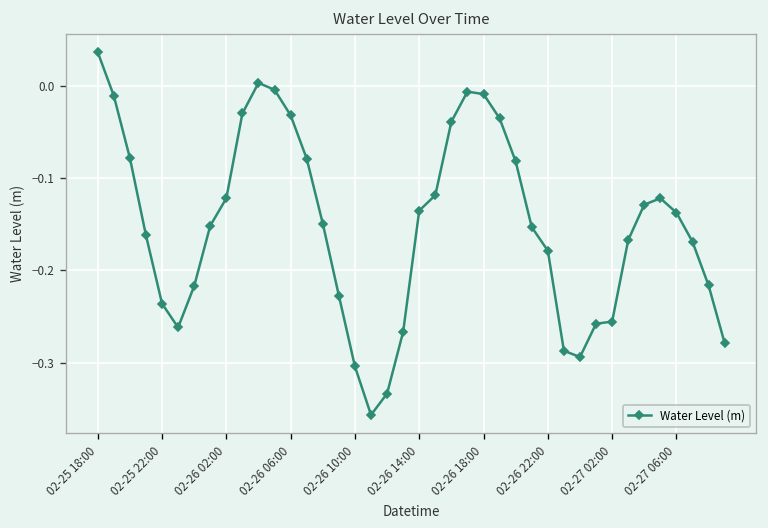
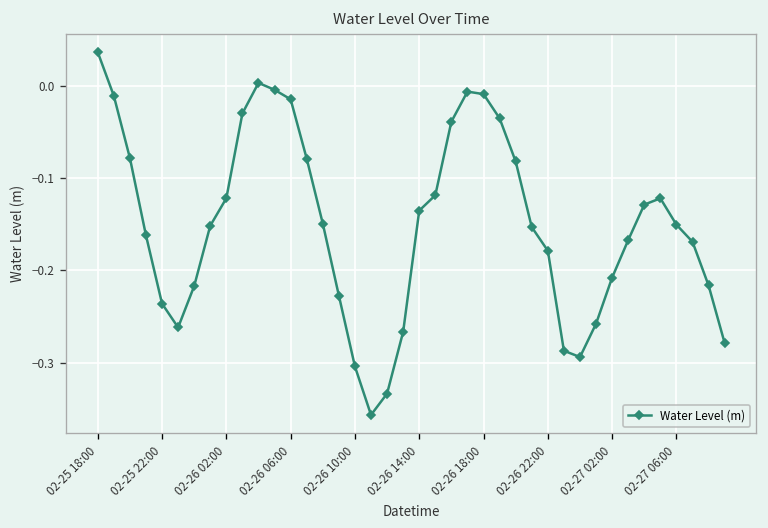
  {
    "02-25 18:00": 0.04,
    "02-25 22:00": -0.24,
    "02-26 02:00": -0.12,
-   "02-26 06:00": -0.03,
+   "02-26 06:00": -0.01,
    "02-26 10:00": -0.30,
    "02-26 14:00": -0.14,
    "02-26 18:00": -0.01,
    "02-26 22:00": -0.18,
-   "02-27 02:00": -0.26,
-   "02-27 06:00": -0.14
+   "02-27 02:00": -0.21,
+   "02-27 06:00": -0.15
  }
